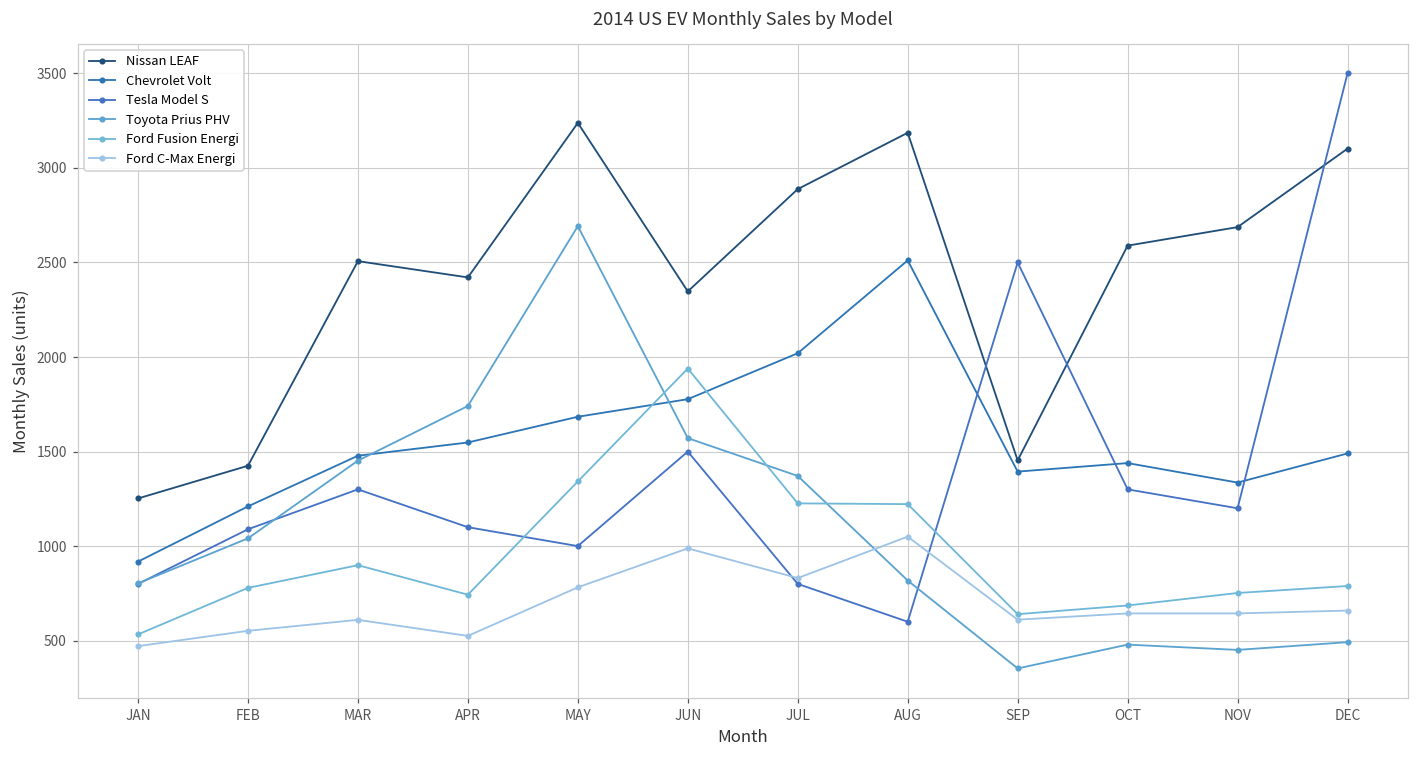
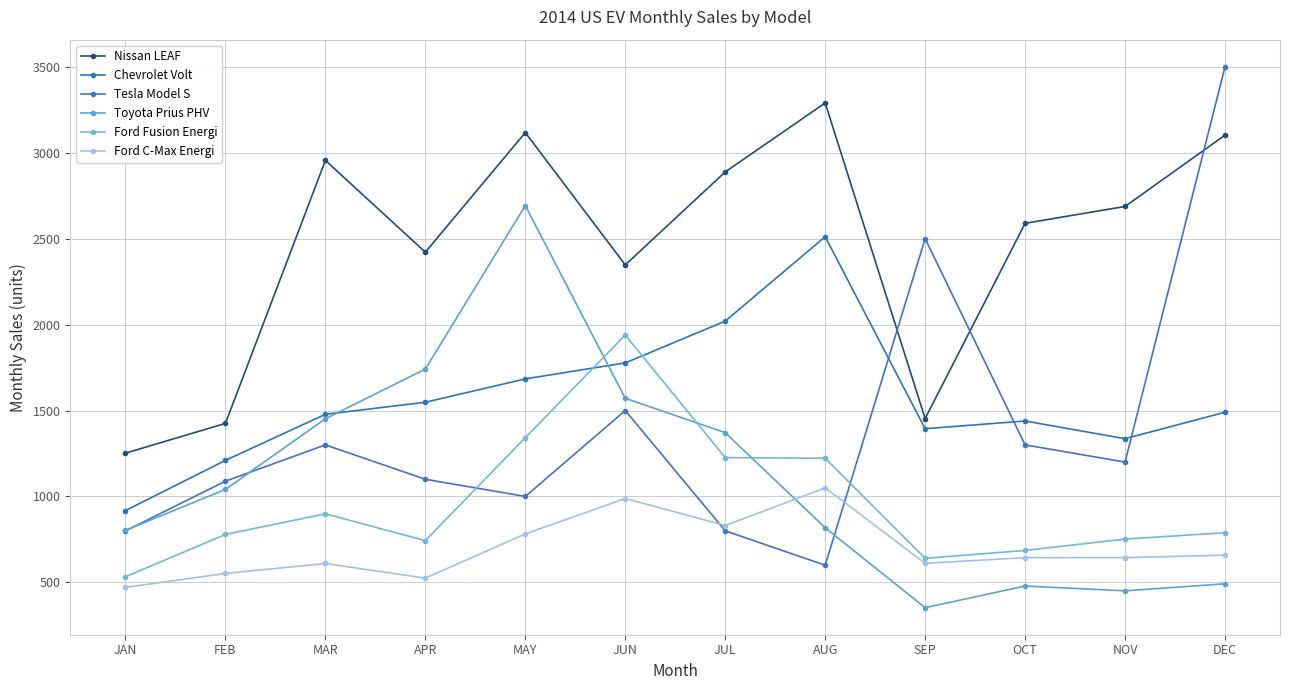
  {
    "Nissan LEAF": {
      "JAN": 1250,
      "FEB": 1430,
-     "MAR": 2510,
+     "MAR": 2960,
      "APR": 2420,
-     "MAY": 3240,
+     "MAY": 3120,
      "JUN": 2350,
      "JUL": 2890,
-     "AUG": 3190,
+     "AUG": 3290,
      "SEP": 1450,
      "OCT": 2590,
      "NOV": 2690,
      "DEC": 3100
    }
  }
